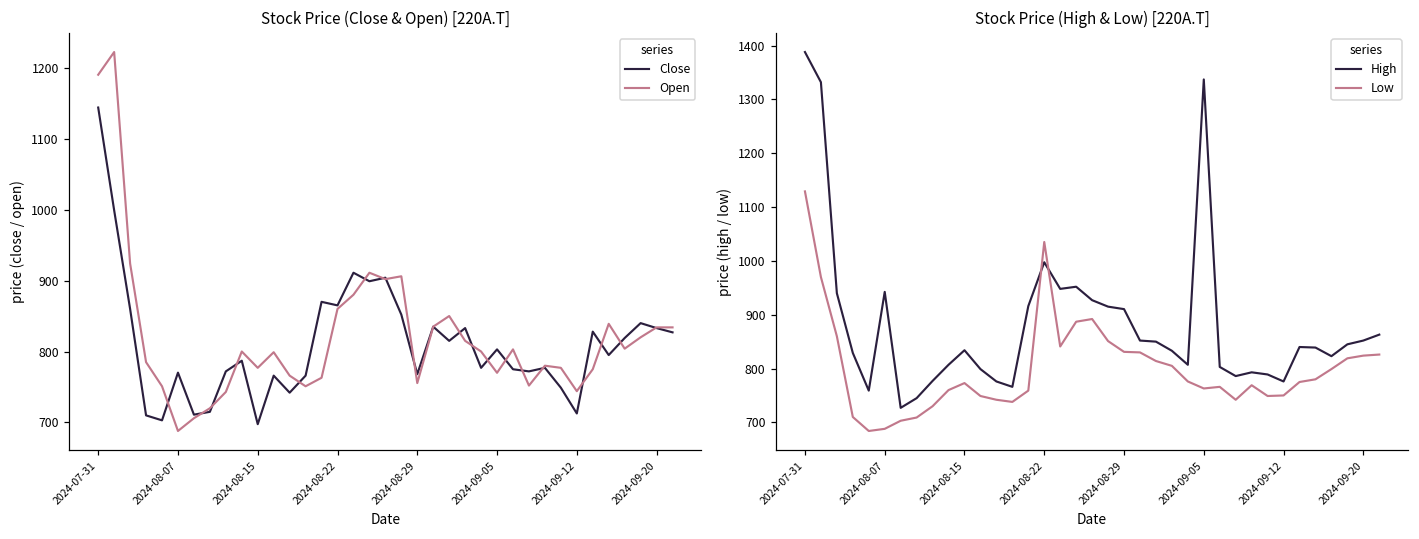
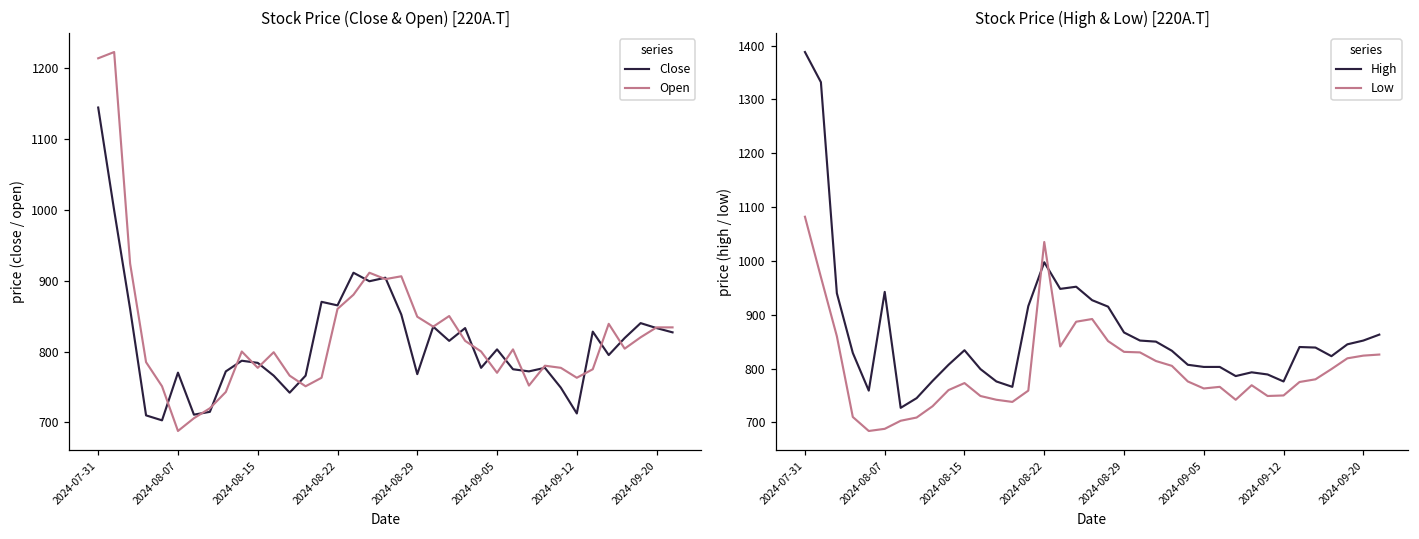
  {
    "Stock Price (Close & Open) [220A.T]": {
      "Close": {
        "2024-07-31": 1140,
        "2024-08-07": 770,
-       "2024-08-15": 700,
+       "2024-08-15": 780,
        "2024-08-22": 870,
        "2024-08-29": 770,
        "2024-09-05": 800,
        "2024-09-12": 710
      },
      "Open": {
-       "2024-07-31": 1190,
+       "2024-07-31": 1210,
        "2024-08-07": 690,
        "2024-08-15": 780,
        "2024-08-22": 860,
-       "2024-08-29": 760,
+       "2024-08-29": 850,
        "2024-09-05": 770,
-       "2024-09-12": 740
+       "2024-09-12": 760
      }
    },
    "Stock Price (High & Low) [220A.T]": {
      "High": {
        "2024-07-31": 1390,
        "2024-08-07": 940,
        "2024-08-15": 830,
        "2024-08-22": 1000,
-       "2024-08-29": 910,
-       "2024-09-05": 1340,
+       "2024-08-29": 870,
+       "2024-09-05": 800,
        "2024-09-12": 780,
        "2024-09-20": 850
      },
      "Low": {
-       "2024-07-31": 1130,
+       "2024-07-31": 1080,
        "2024-08-07": 690,
        "2024-08-15": 770,
        "2024-08-22": 1040,
        "2024-08-29": 830,
        "2024-09-05": 760,
        "2024-09-12": 750,
        "2024-09-20": 820
      }
    }
  }
